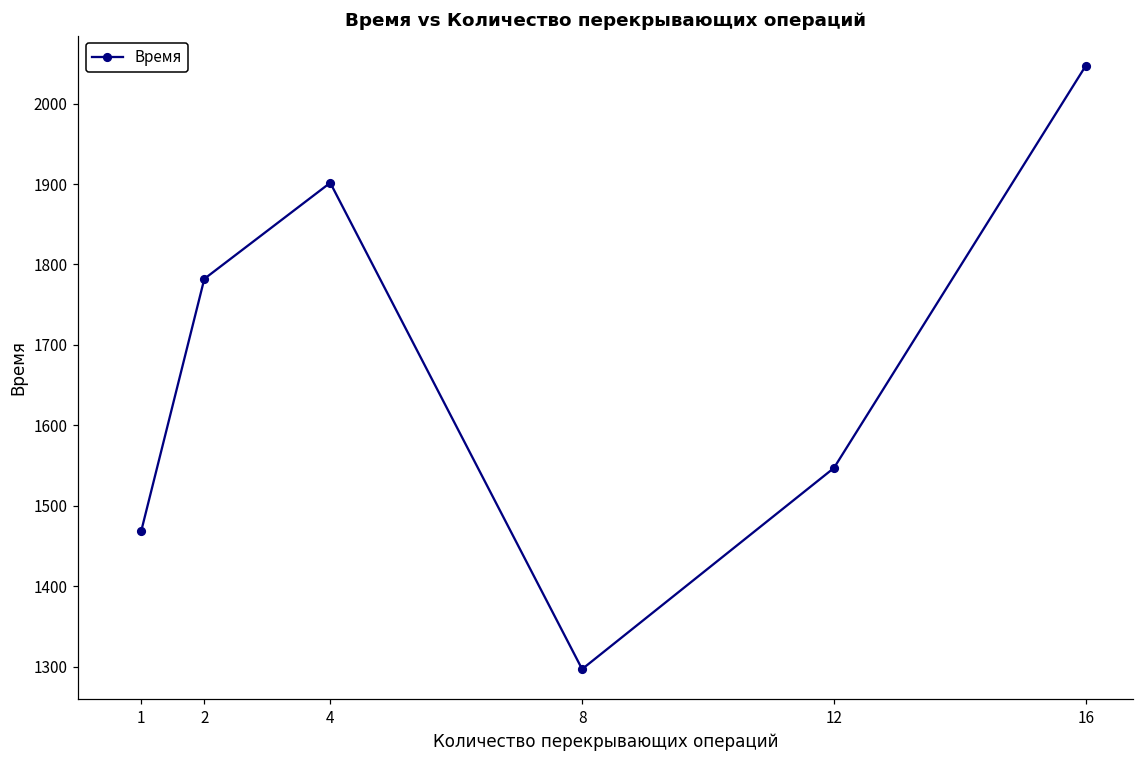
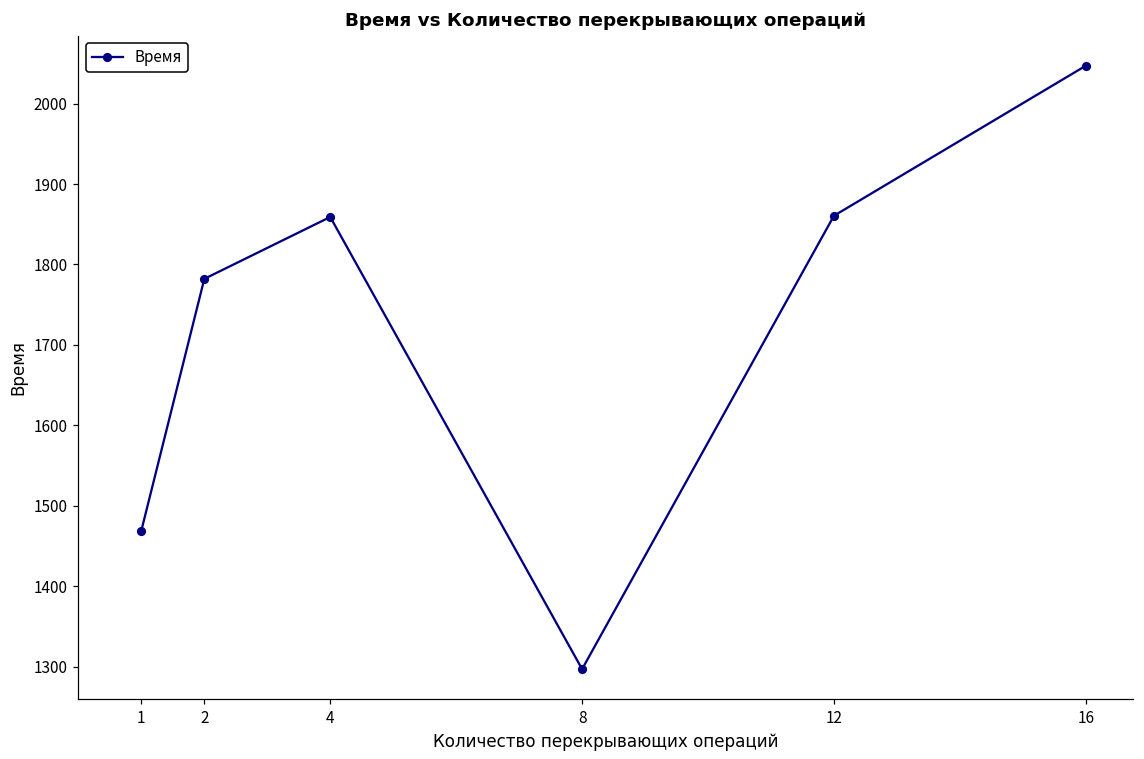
  {
    "1": 1470,
    "2": 1780,
-   "4": 1900,
+   "4": 1860,
    "8": 1300,
-   "12": 1550,
+   "12": 1860,
    "16": 2050
  }
